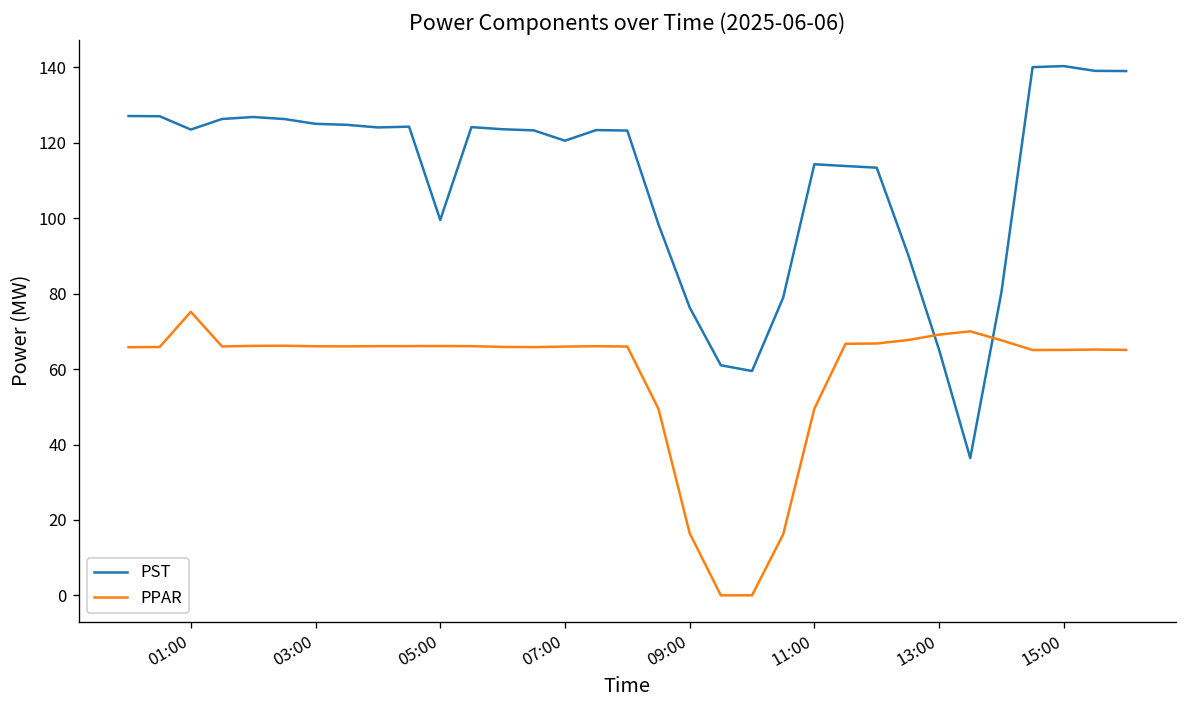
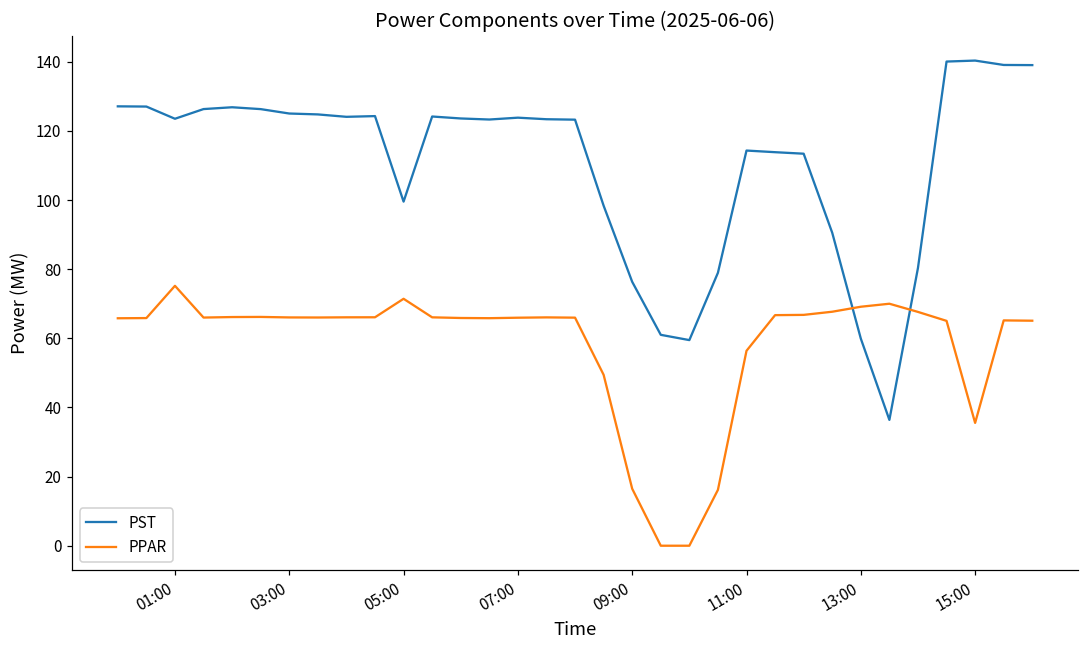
  {
    "PST": {
      "01:00": 124,
      "03:00": 125,
      "05:00": 100,
-     "07:00": 121,
+     "07:00": 124,
      "09:00": 76,
      "11:00": 114,
-     "13:00": 65,
+     "13:00": 60,
      "15:00": 140
    },
    "PPAR": {
      "01:00": 75,
      "03:00": 66,
-     "05:00": 66,
+     "05:00": 71,
      "07:00": 66,
      "09:00": 16,
-     "11:00": 50,
+     "11:00": 56,
      "13:00": 69,
-     "15:00": 65
+     "15:00": 36
    }
  }
